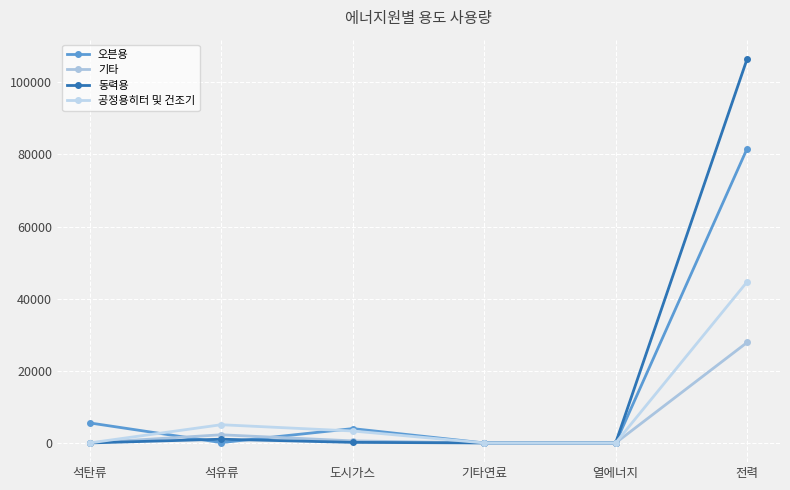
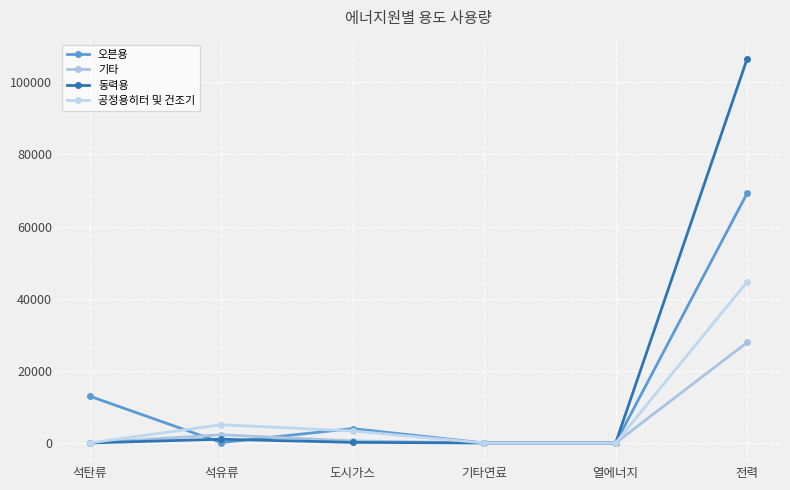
  {
    "오븐용": {
-     "석탄류": 6000,
+     "석탄류": 13000,
      "석유류": 0,
-     "전력": 82000
+     "전력": 69000
    },
    "동력용": {
      "석유류": 1000,
      "전력": 107000
    }
  }
